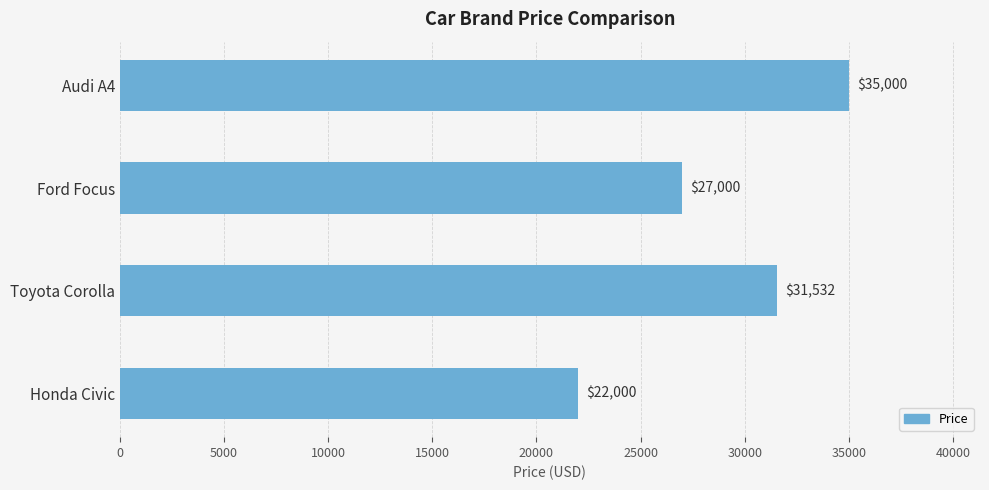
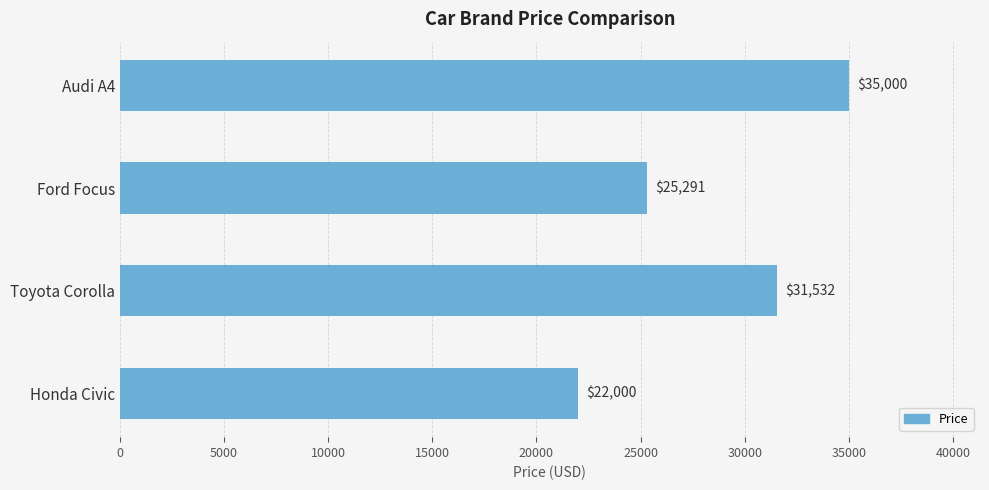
  {
    "Audi A4": "$35,000",
-   "Ford Focus": "$27,000",
+   "Ford Focus": "$25,291",
    "Toyota Corolla": "$31,532",
    "Honda Civic": "$22,000"
  }
